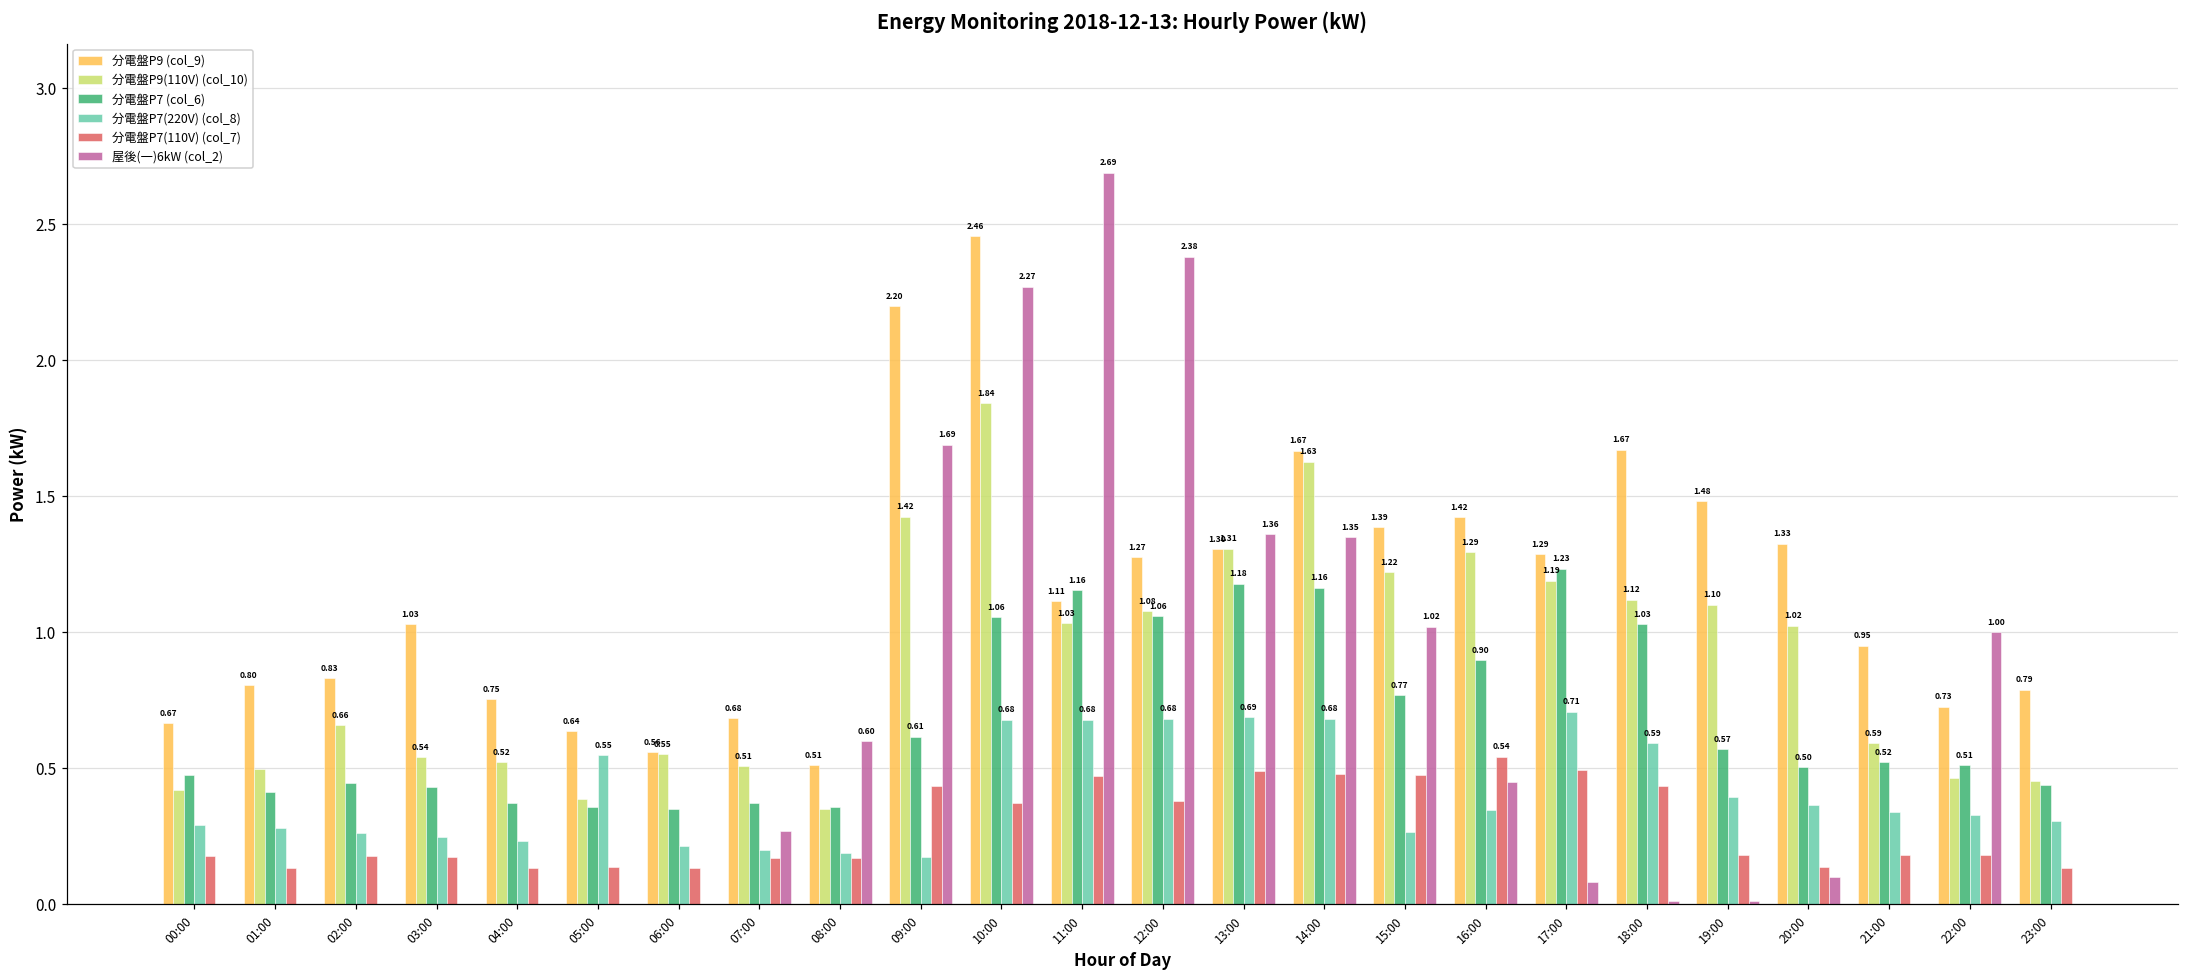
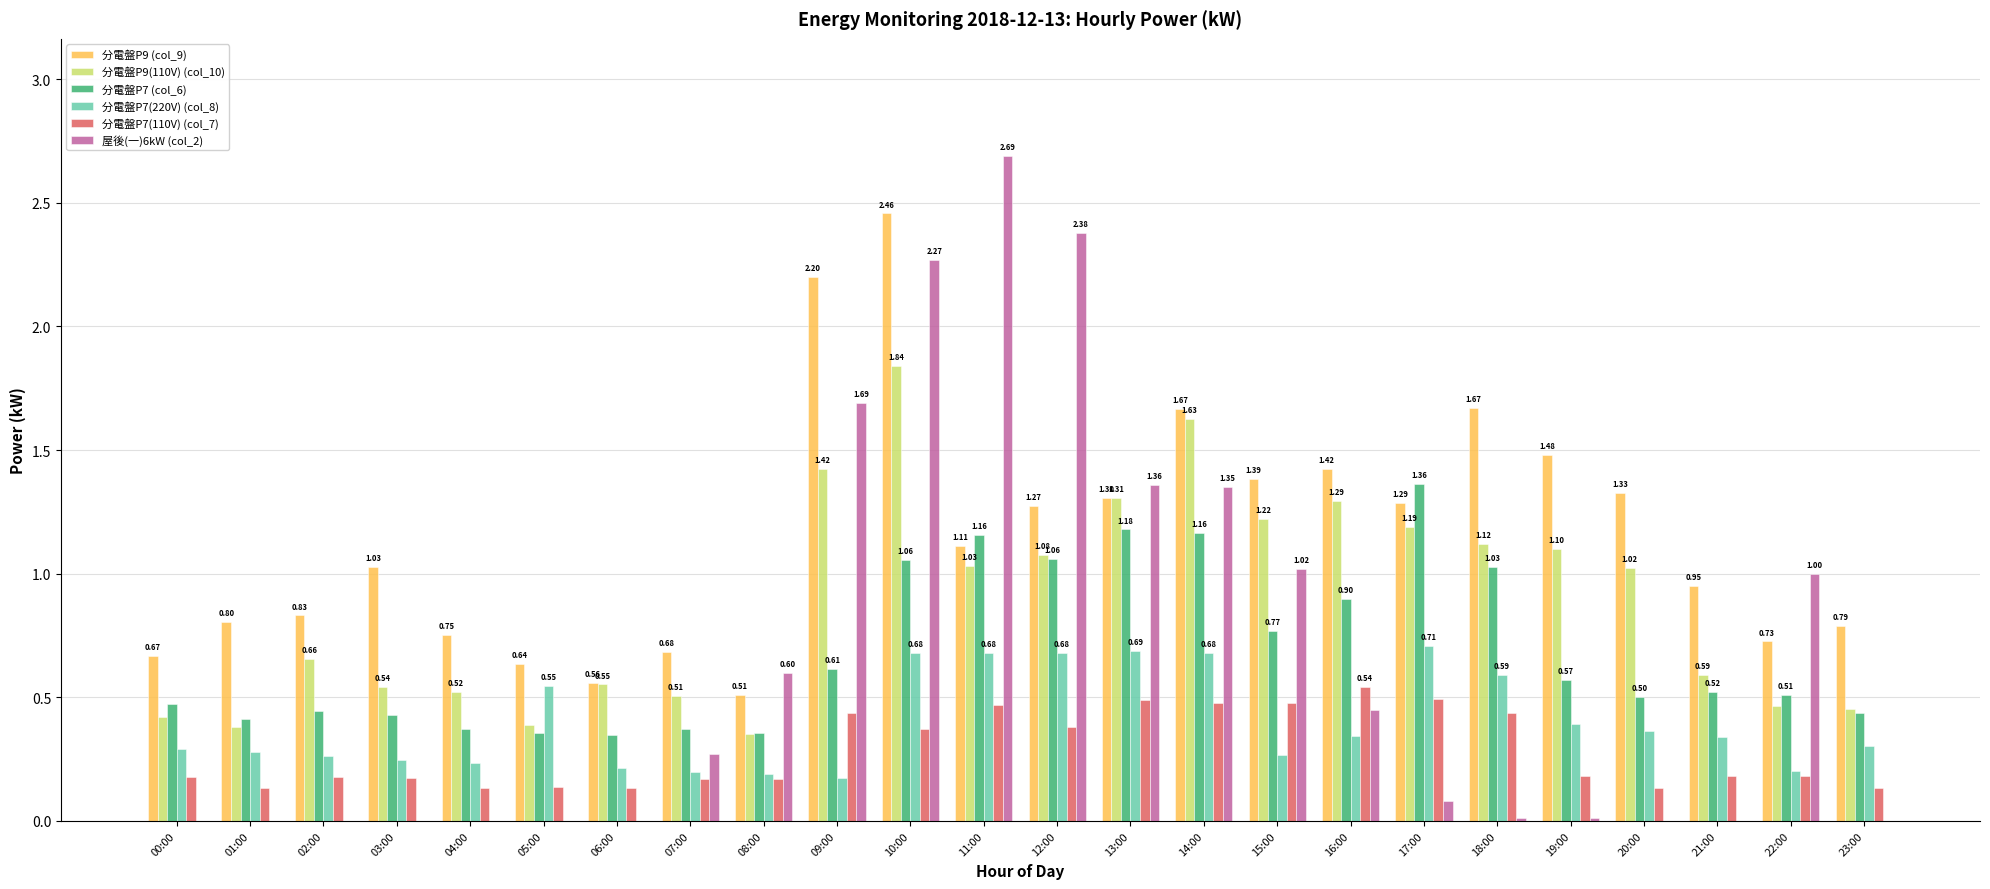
  {
    "分電盤P9 (col_9)": {
      "00:00": 0.67,
      "01:00": 0.80,
      "02:00": 0.83,
      "03:00": 1.03,
      "04:00": 0.75,
      "05:00": 0.64,
      "07:00": 0.68,
      "08:00": 0.51,
      "09:00": 2.20,
      "10:00": 2.46,
      "11:00": 1.11,
      "12:00": 1.27,
      "14:00": 1.67,
      "15:00": 1.39,
      "16:00": 1.42,
      "17:00": 1.29,
      "18:00": 1.67,
      "19:00": 1.48,
      "20:00": 1.33,
      "21:00": 0.95,
      "22:00": 0.73,
      "23:00": 0.79
    },
    "分電盤P9(110V) (col_10)": {
      "00:00": 0.42,
-     "01:00": 0.50,
+     "01:00": 0.38,
      "05:00": 0.39,
      "08:00": 0.35,
      "22:00": 0.47,
      "23:00": 0.45
    },
    "分電盤P7 (col_6)": {
      "09:00": 0.61,
      "10:00": 1.06,
      "11:00": 1.16,
      "13:00": 1.18,
      "14:00": 1.16,
      "15:00": 0.77,
      "16:00": 0.90,
-     "17:00": 1.23,
+     "17:00": 1.36,
      "18:00": 1.03,
      "19:00": 0.57,
      "20:00": 0.50,
      "21:00": 0.52,
      "22:00": 0.51
    },
    "分電盤P7(220V) (col_8)": {
      "00:00": 0.29,
      "01:00": 0.28,
      "02:00": 0.26,
      "03:00": 0.25,
      "04:00": 0.23,
      "06:00": 0.21,
      "07:00": 0.20,
      "08:00": 0.19,
      "09:00": 0.17,
      "15:00": 0.27,
      "16:00": 0.35,
      "19:00": 0.39,
      "20:00": 0.36,
      "21:00": 0.34,
-     "22:00": 0.33,
+     "22:00": 0.20,
      "23:00": 0.31
    },
    "分電盤P7(110V) (col_7)": {
      "16:00": 0.54
    },
    "屋後(一)6kW (col_2)": {
      "00:00": 0.0,
      "01:00": 0.0,
      "02:00": 0.0,
      "03:00": 0.0,
      "04:00": 0.0,
      "05:00": 0.0,
      "06:00": 0.0,
      "07:00": 0.27,
      "16:00": 0.45,
      "17:00": 0.08,
-     "20:00": 0.1,
+     "20:00": 0.0,
      "21:00": 0.0,
      "23:00": 0.0
    }
  }
